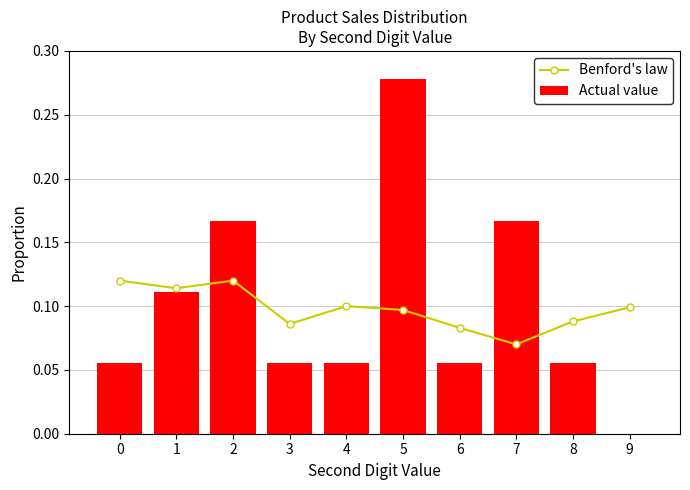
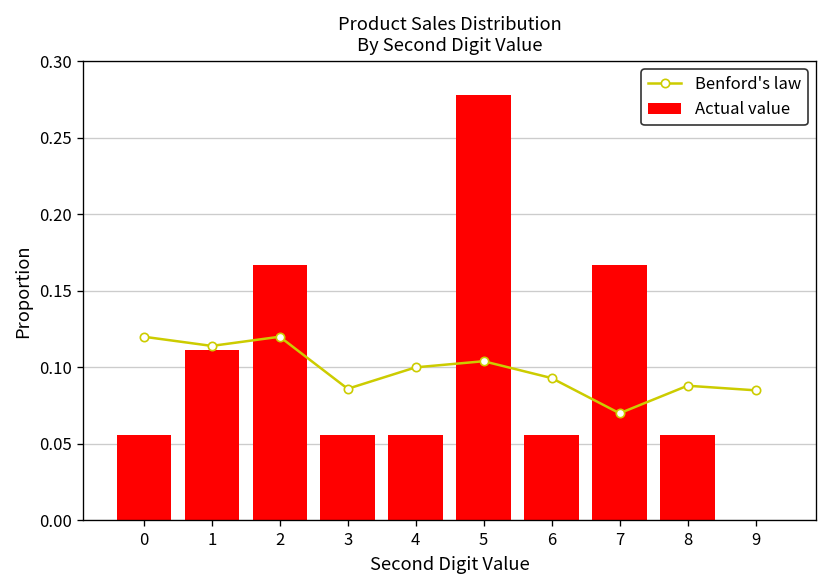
  {
    "Benford's law": {
      "0": 0.120,
      "1": 0.114,
      "2": 0.120,
      "3": 0.086,
      "4": 0.100,
-     "5": 0.097,
-     "6": 0.083,
+     "5": 0.104,
+     "6": 0.093,
      "7": 0.070,
      "8": 0.088,
-     "9": 0.099
+     "9": 0.085
    },
    "Actual value": {
      "0": 0.056,
      "1": 0.111,
      "2": 0.167,
      "3": 0.056,
      "4": 0.056,
      "5": 0.278,
      "6": 0.056,
      "7": 0.167,
      "8": 0.056,
      "9": 0.000
    }
  }
